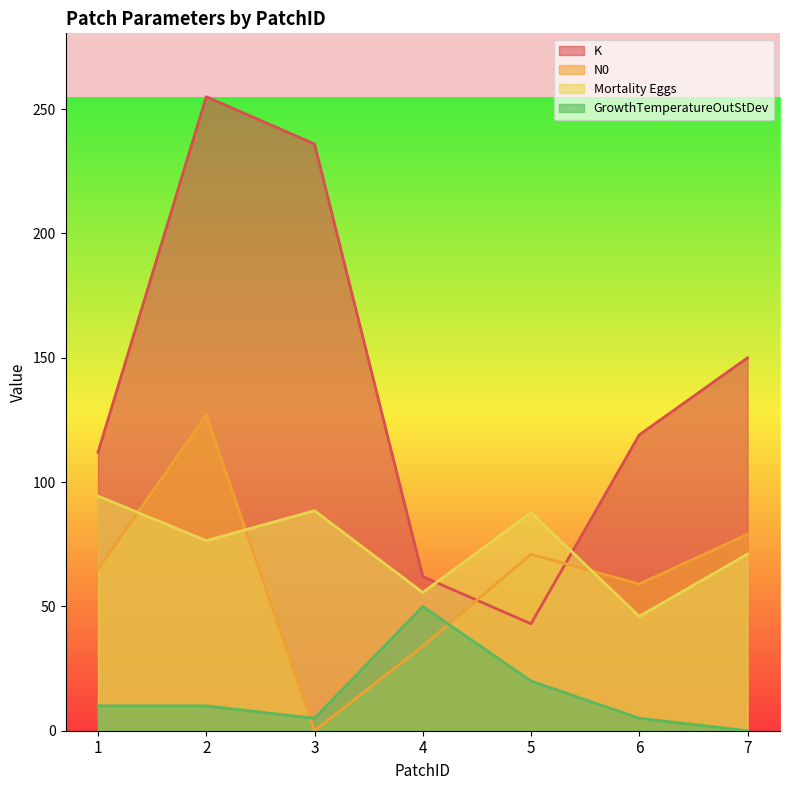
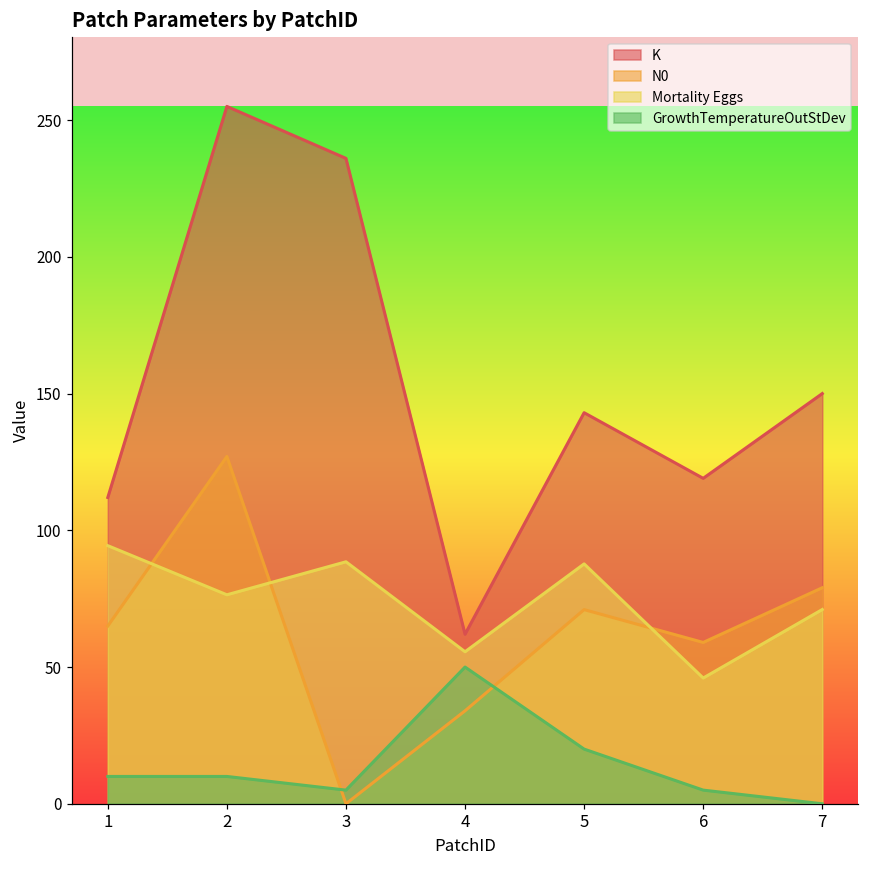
  {
    "K": {
      "1": 112,
      "2": 255,
      "3": 236,
      "4": 62,
-     "5": 43,
+     "5": 143,
      "6": 119,
      "7": 150
    },
    "GrowthTemperatureOutStDev": {
      "1": 10,
      "2": 10,
      "3": 5,
      "4": 50,
      "5": 20,
      "6": 5,
      "7": 0
    }
  }
